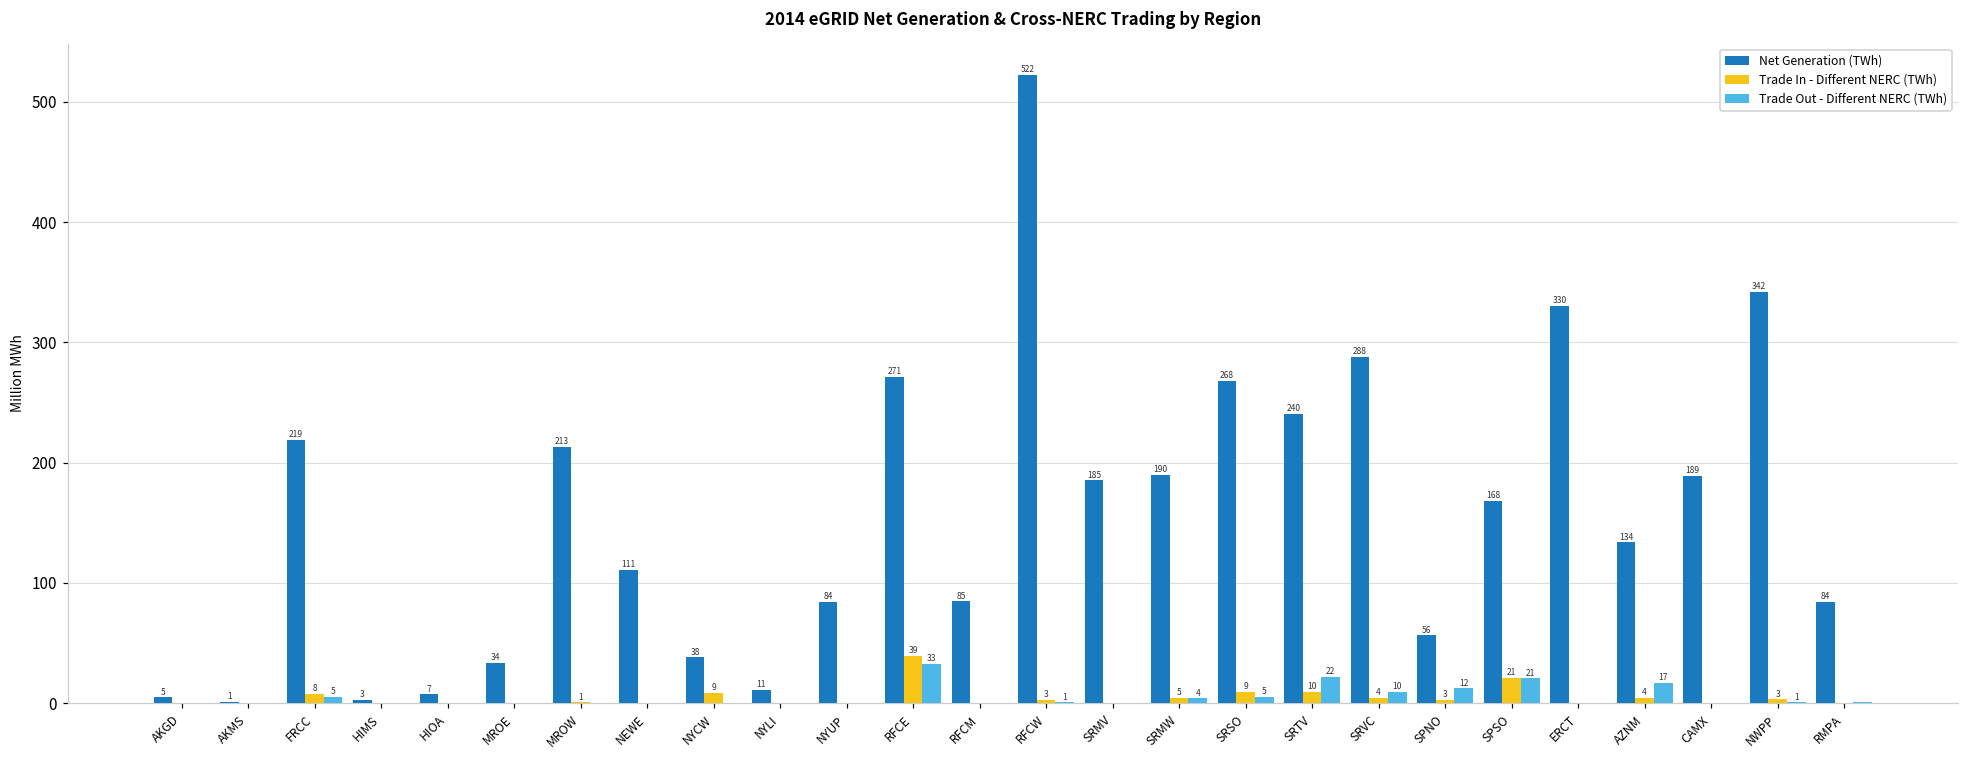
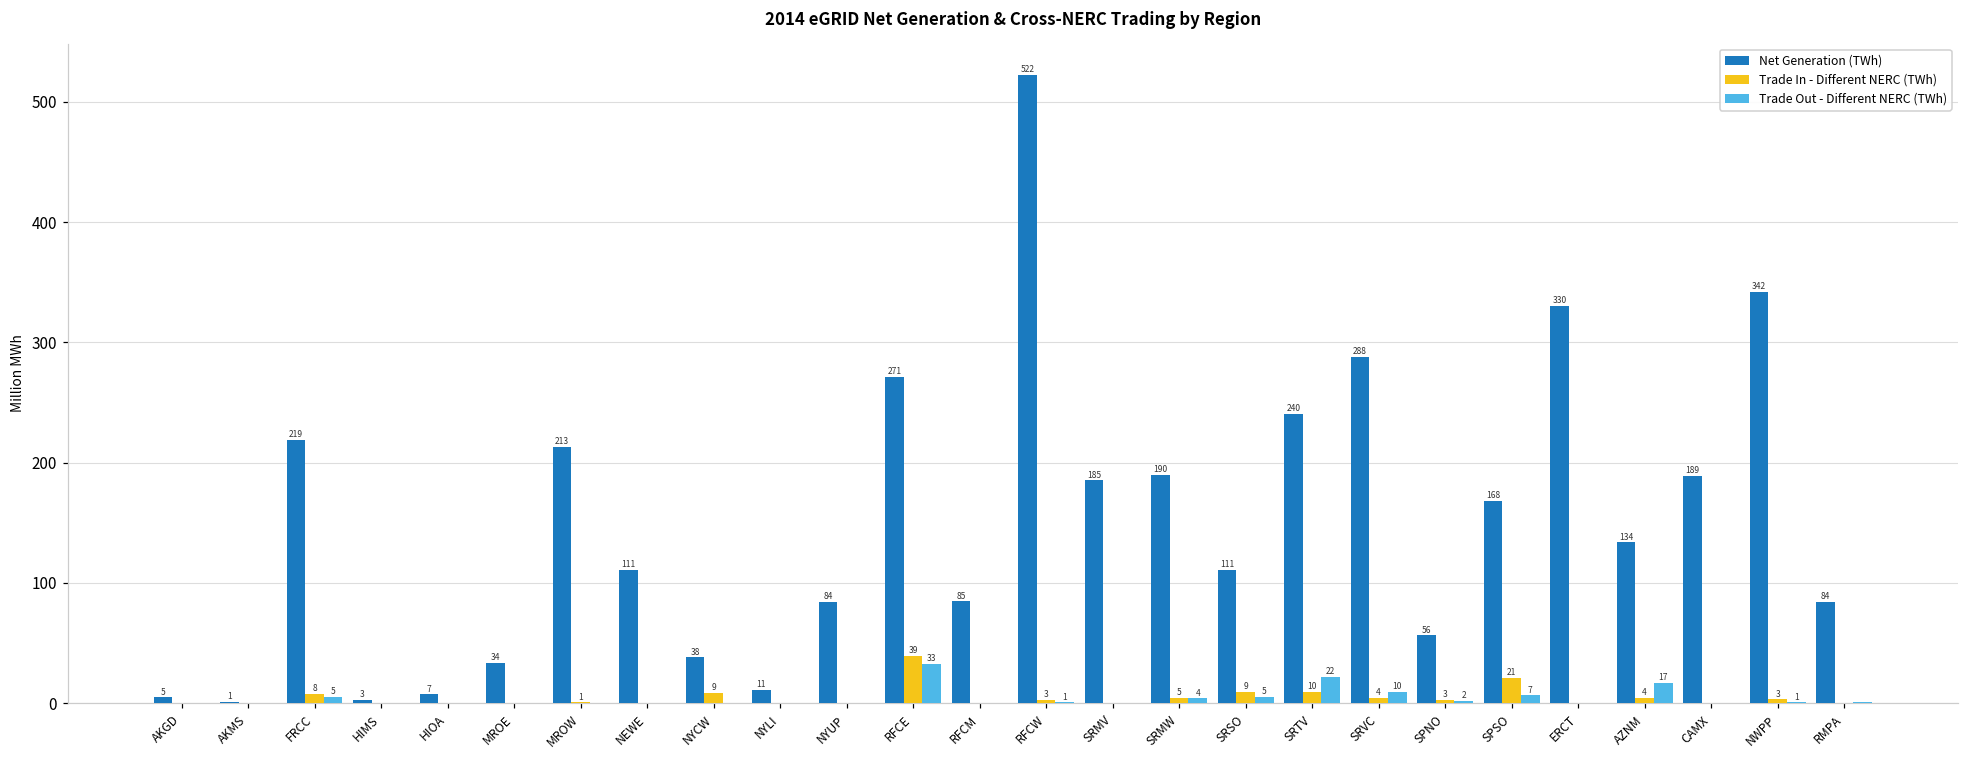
  {
    "Net Generation (TWh)": {
      "AKGD": 5,
      "AKMS": 1,
      "FRCC": 219,
      "HIMS": 3,
      "HIOA": 7,
      "MROE": 34,
      "MROW": 213,
      "NEWE": 111,
      "NYCW": 38,
      "NYLI": 11,
      "NYUP": 84,
      "RFCE": 271,
      "RFCM": 85,
      "RFCW": 522,
      "SRMV": 185,
      "SRMW": 190,
-     "SRSO": 268,
+     "SRSO": 111,
      "SRTV": 240,
      "SRVC": 288,
      "SPNO": 56,
      "SPSO": 168,
      "ERCT": 330,
      "AZNM": 134,
      "CAMX": 189,
      "NWPP": 342,
      "RMPA": 84
    },
    "Trade In - Different NERC (TWh)": {
      "FRCC": 8,
      "MROW": 1,
      "NYCW": 9,
      "RFCE": 39,
      "RFCW": 3,
      "SRMW": 5,
      "SRSO": 9,
      "SRTV": 10,
      "SRVC": 4,
      "SPNO": 3,
      "SPSO": 21,
      "AZNM": 4,
      "NWPP": 3
    },
    "Trade Out - Different NERC (TWh)": {
      "FRCC": 5,
      "RFCE": 33,
      "RFCW": 1,
      "SRMW": 4,
      "SRSO": 5,
      "SRTV": 22,
      "SRVC": 10,
-     "SPNO": 12,
-     "SPSO": 21,
+     "SPNO": 2,
+     "SPSO": 7,
      "AZNM": 17,
      "NWPP": 1
    }
  }
